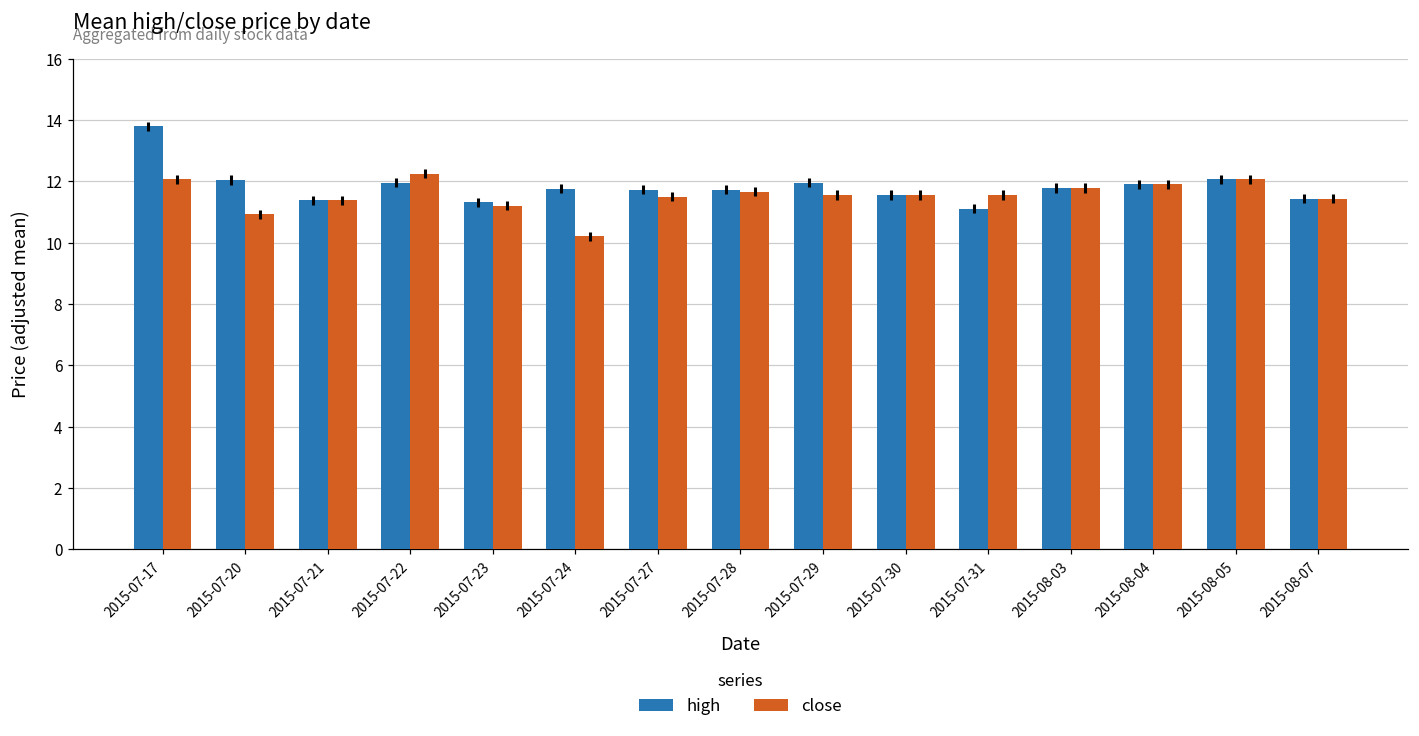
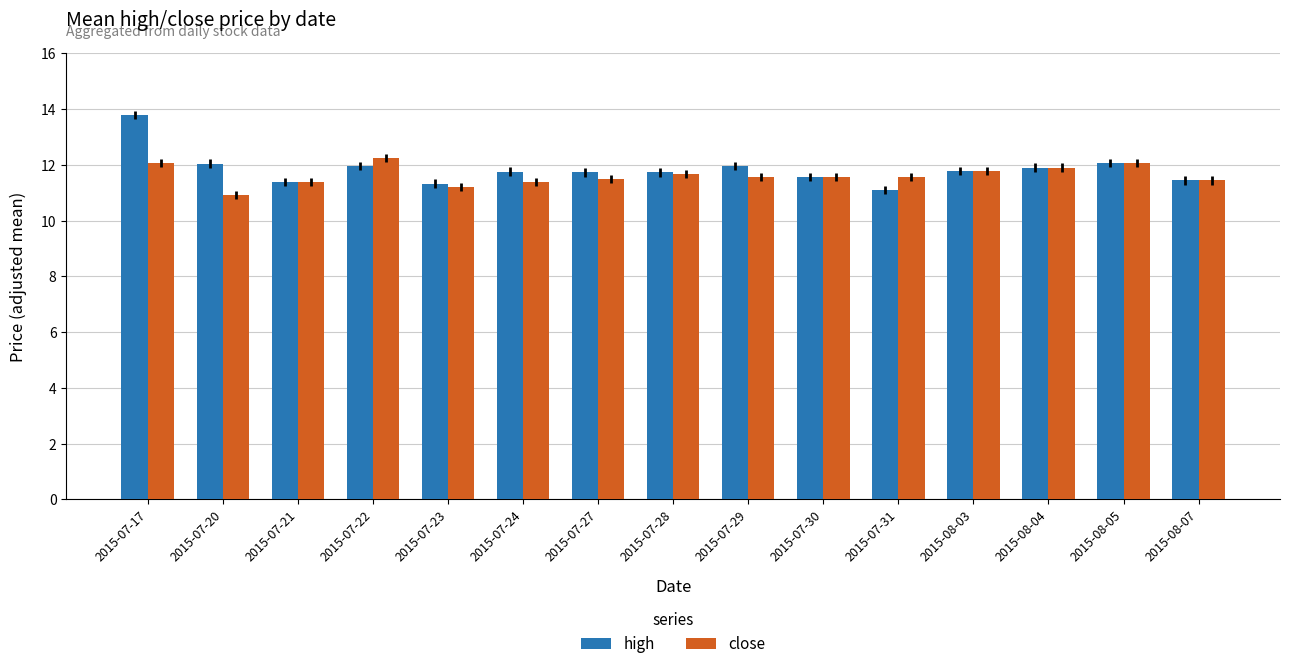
  {
    "high": {
      "2015-07-17": 13.8,
      "2015-07-20": 12.0,
      "2015-07-21": 11.4,
      "2015-07-22": 12.0,
      "2015-07-23": 11.3,
      "2015-07-24": 11.8,
      "2015-07-27": 11.7,
      "2015-07-28": 11.7,
      "2015-07-29": 12.0,
      "2015-07-30": 11.6,
      "2015-07-31": 11.1,
      "2015-08-03": 11.8,
      "2015-08-04": 11.9,
      "2015-08-05": 12.1,
      "2015-08-07": 11.4
    },
    "close": {
      "2015-07-17": 12.1,
      "2015-07-20": 10.9,
      "2015-07-21": 11.4,
      "2015-07-22": 12.2,
      "2015-07-23": 11.2,
-     "2015-07-24": 10.2,
+     "2015-07-24": 11.4,
      "2015-07-27": 11.5,
      "2015-07-28": 11.7,
      "2015-07-29": 11.6,
      "2015-07-30": 11.6,
      "2015-07-31": 11.6,
      "2015-08-03": 11.8,
      "2015-08-04": 11.9,
      "2015-08-05": 12.1,
      "2015-08-07": 11.4
    }
  }
